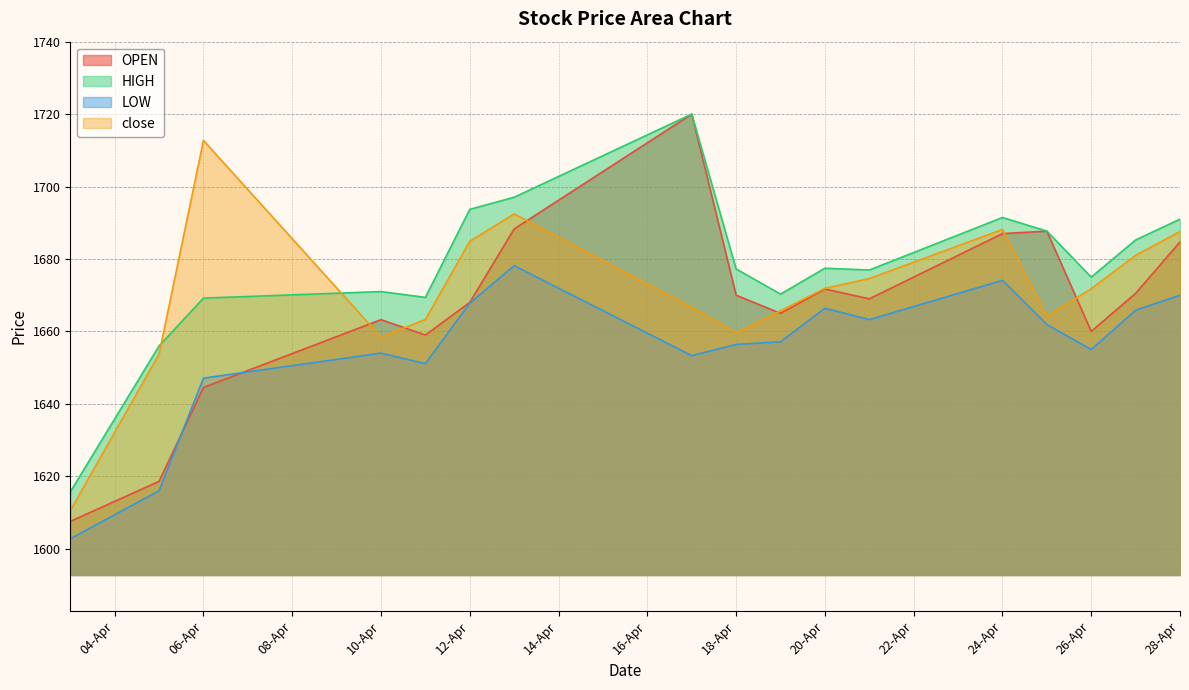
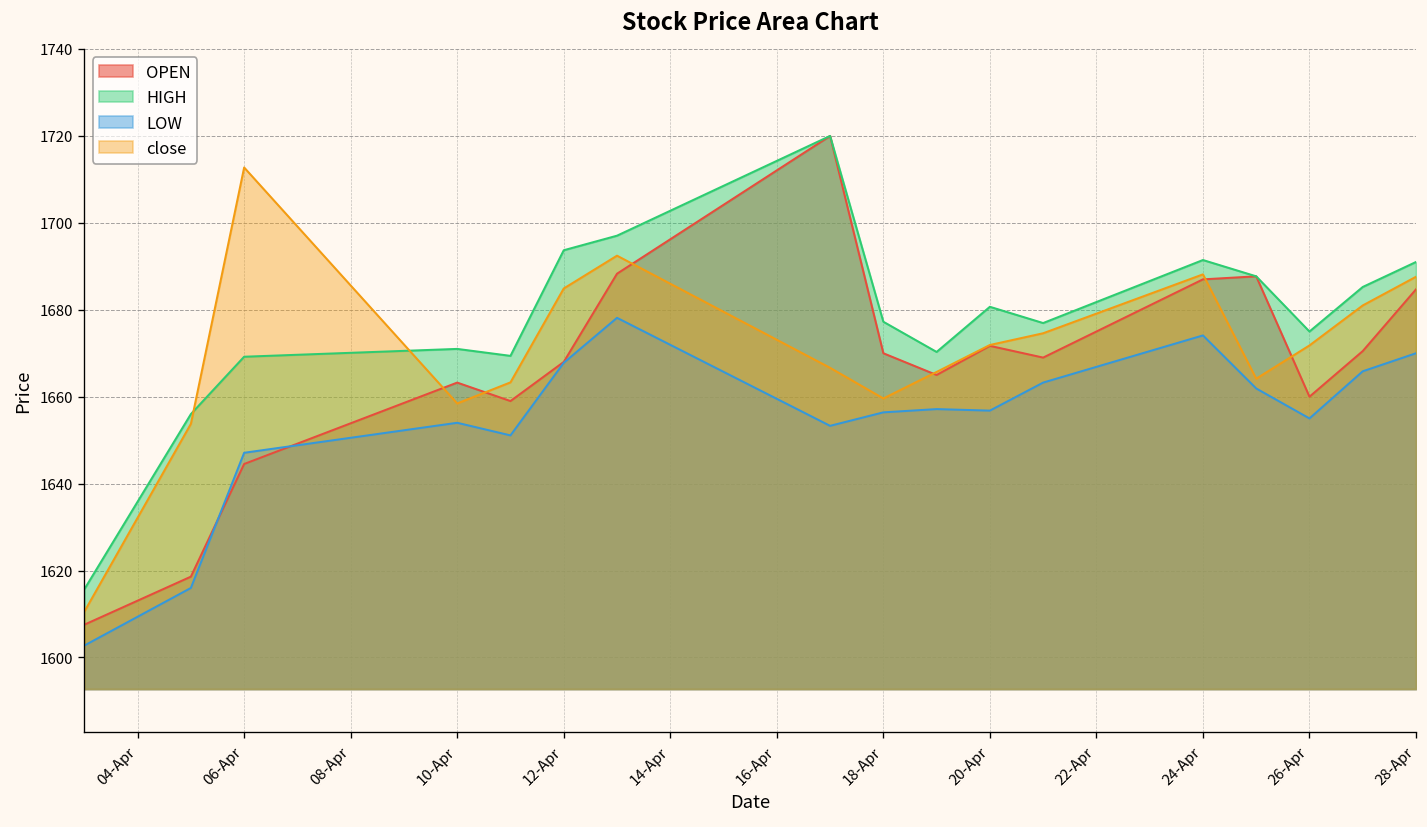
  {
    "OPEN": {
      "06-Apr": 1645,
      "10-Apr": 1663,
      "18-Apr": 1670,
      "24-Apr": 1687,
      "26-Apr": 1660,
      "28-Apr": 1685
    },
    "HIGH": {
      "06-Apr": 1669,
      "10-Apr": 1671,
      "12-Apr": 1694,
      "18-Apr": 1677,
-     "20-Apr": 1677,
+     "20-Apr": 1681,
      "24-Apr": 1691,
      "26-Apr": 1675,
      "28-Apr": 1691
    },
    "LOW": {
      "06-Apr": 1647,
      "10-Apr": 1654,
      "18-Apr": 1656,
-     "20-Apr": 1666,
+     "20-Apr": 1657,
      "24-Apr": 1674,
      "26-Apr": 1655,
      "28-Apr": 1670
    },
    "close": {
      "06-Apr": 1713,
      "10-Apr": 1658,
      "12-Apr": 1685,
      "18-Apr": 1660,
      "24-Apr": 1688,
      "26-Apr": 1672,
      "28-Apr": 1688
    }
  }
